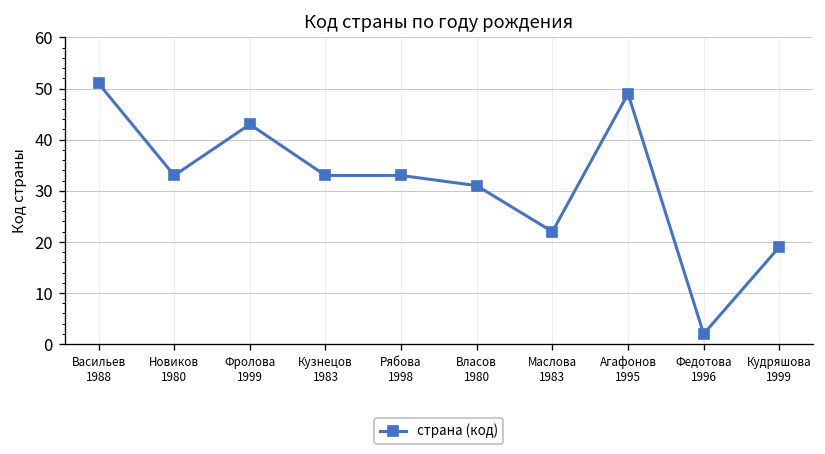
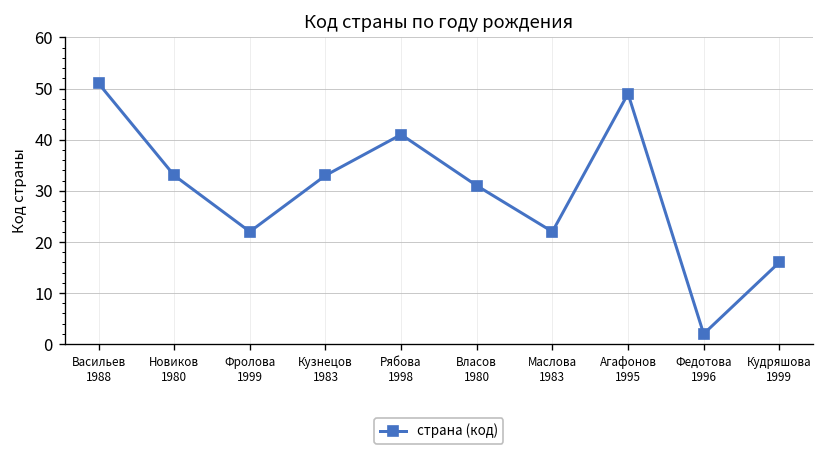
  {
    "Васильев 1988": 51,
    "Новиков 1980": 33,
-   "Фролова 1999": 43,
+   "Фролова 1999": 22,
    "Кузнецов 1983": 33,
-   "Рябова 1998": 33,
+   "Рябова 1998": 41,
    "Власов 1980": 31,
    "Маслова 1983": 22,
    "Агафонов 1995": 49,
    "Федотова 1996": 2,
-   "Кудряшова 1999": 19
+   "Кудряшова 1999": 16
  }
